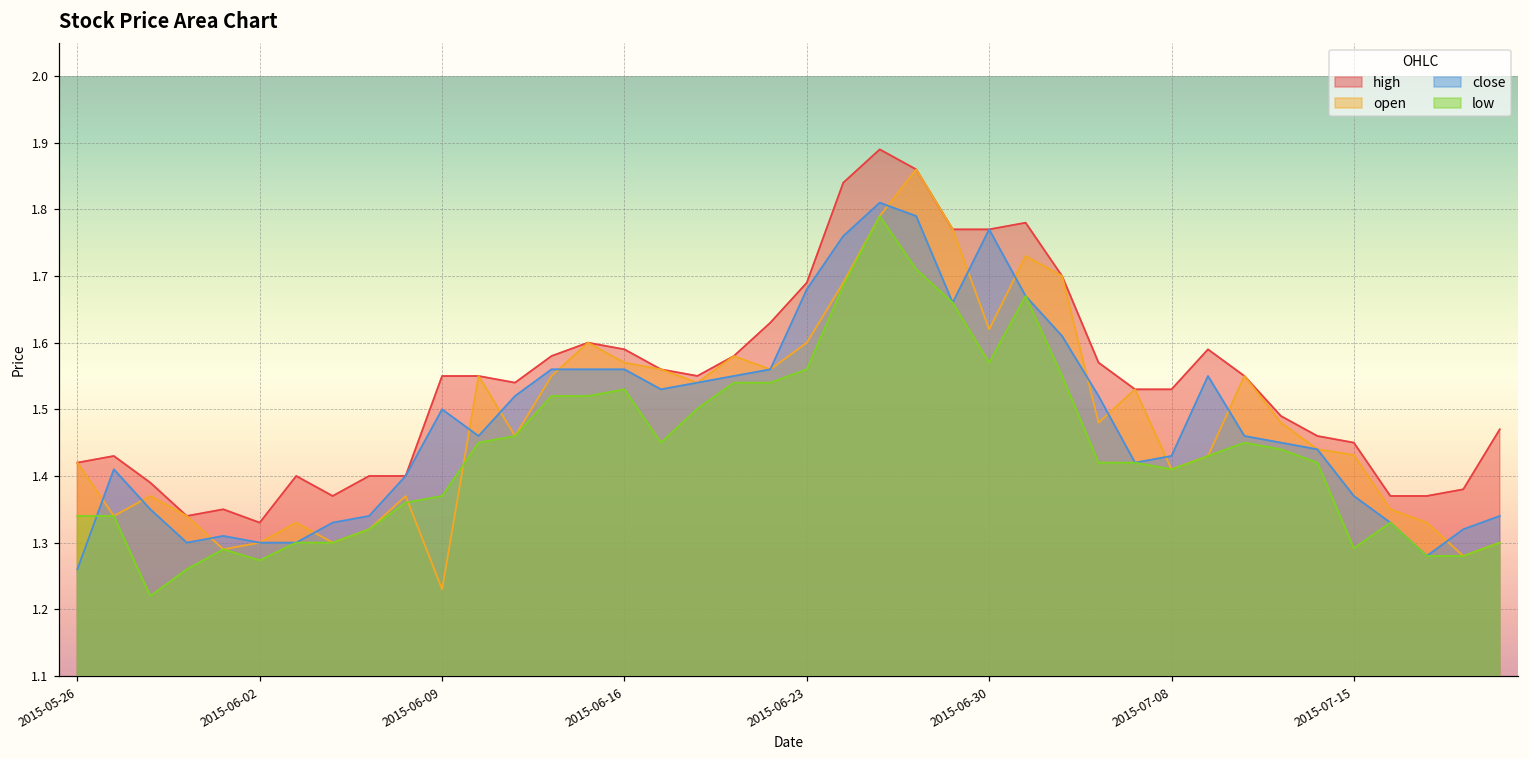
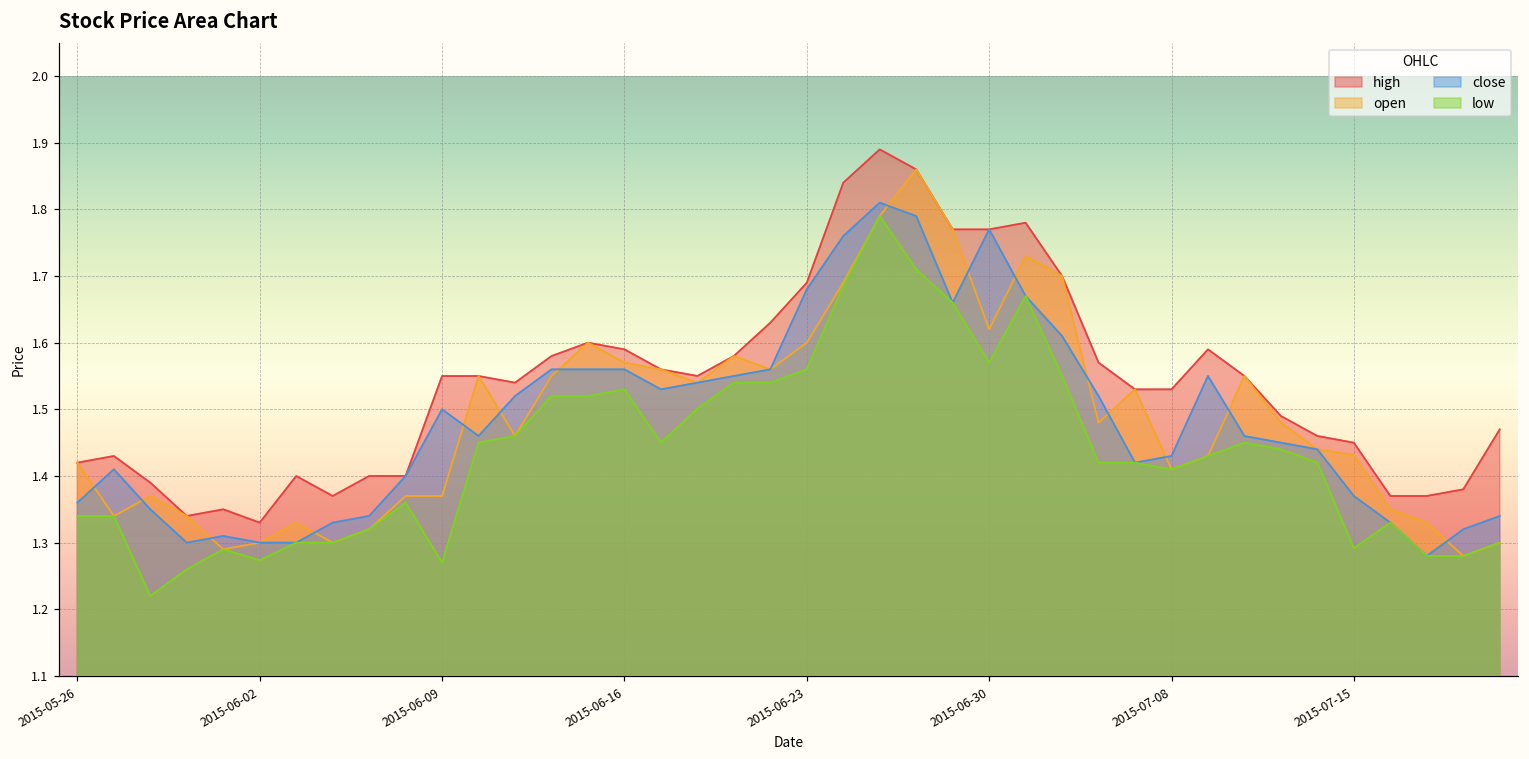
  {
    "high": {
      "2015-06-02": 1.33,
      "2015-06-09": 1.55,
      "2015-06-16": 1.59,
      "2015-06-23": 1.69,
      "2015-07-08": 1.53,
      "2015-07-15": 1.45
    },
    "open": {
-     "2015-06-09": 1.23,
+     "2015-06-09": 1.37,
      "2015-06-16": 1.57,
      "2015-06-23": 1.60,
      "2015-06-30": 1.62,
      "2015-07-15": 1.43
    },
    "close": {
-     "2015-05-26": 1.26,
+     "2015-05-26": 1.36,
      "2015-06-09": 1.50,
      "2015-06-16": 1.56,
      "2015-06-23": 1.68,
      "2015-07-08": 1.43,
      "2015-07-15": 1.37
    },
    "low": {
      "2015-05-26": 1.34,
      "2015-06-02": 1.27,
-     "2015-06-09": 1.37,
+     "2015-06-09": 1.27,
      "2015-06-16": 1.53,
      "2015-06-23": 1.56,
      "2015-06-30": 1.57,
      "2015-07-15": 1.29
    }
  }
